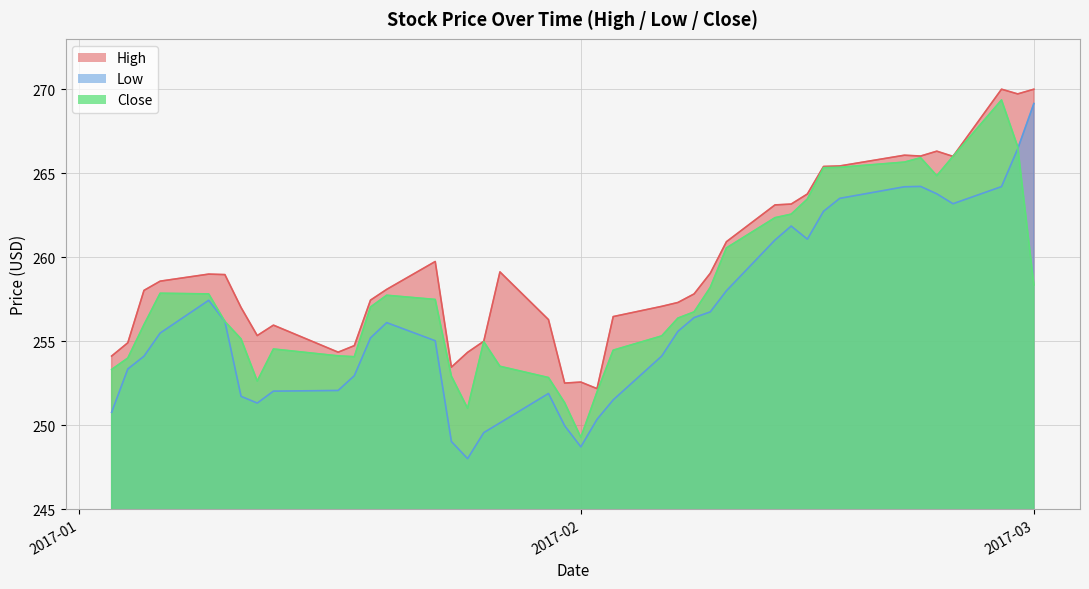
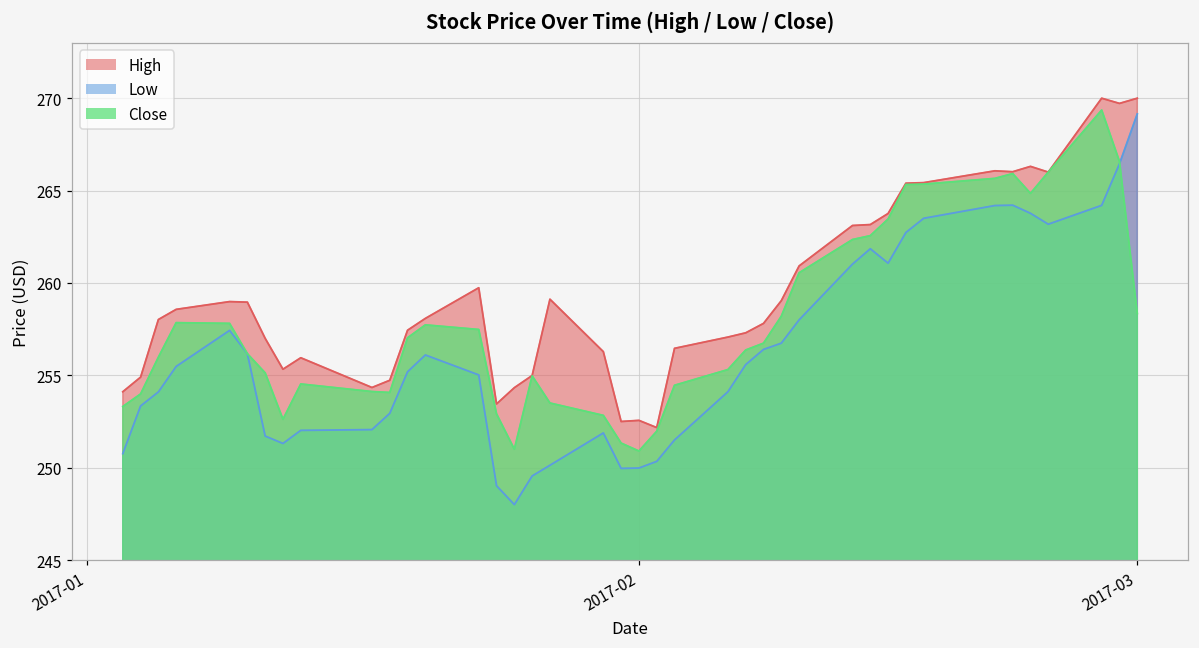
  {
    "High": {
      "2017-02": 252.6,
      "2017-03": 270.0
    },
    "Low": {
-     "2017-02": 248.7,
+     "2017-02": 250.0,
      "2017-03": 269.1
    },
    "Close": {
-     "2017-02": 249.3,
+     "2017-02": 250.9,
      "2017-03": 258.3
    }
  }
